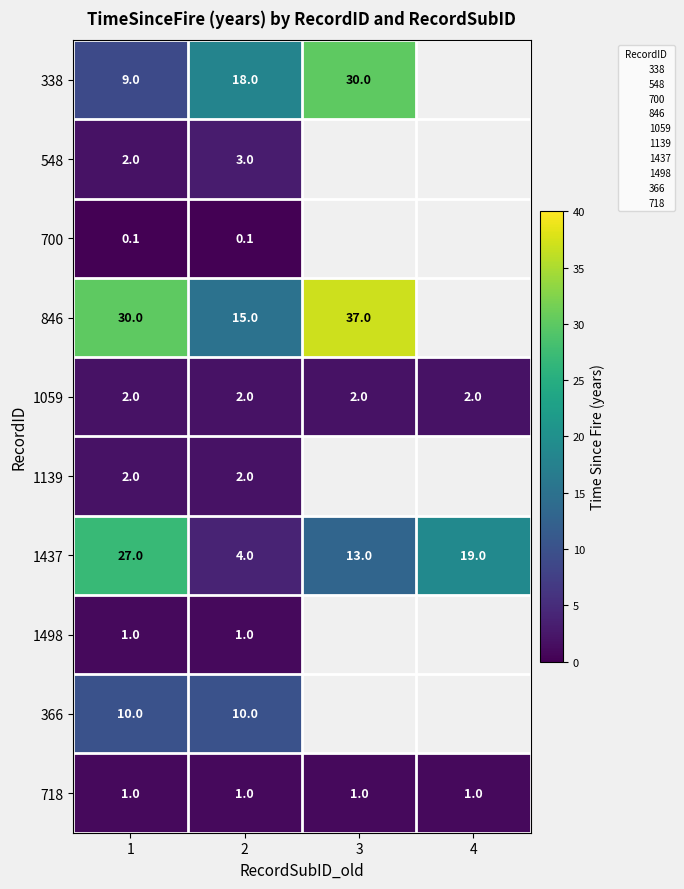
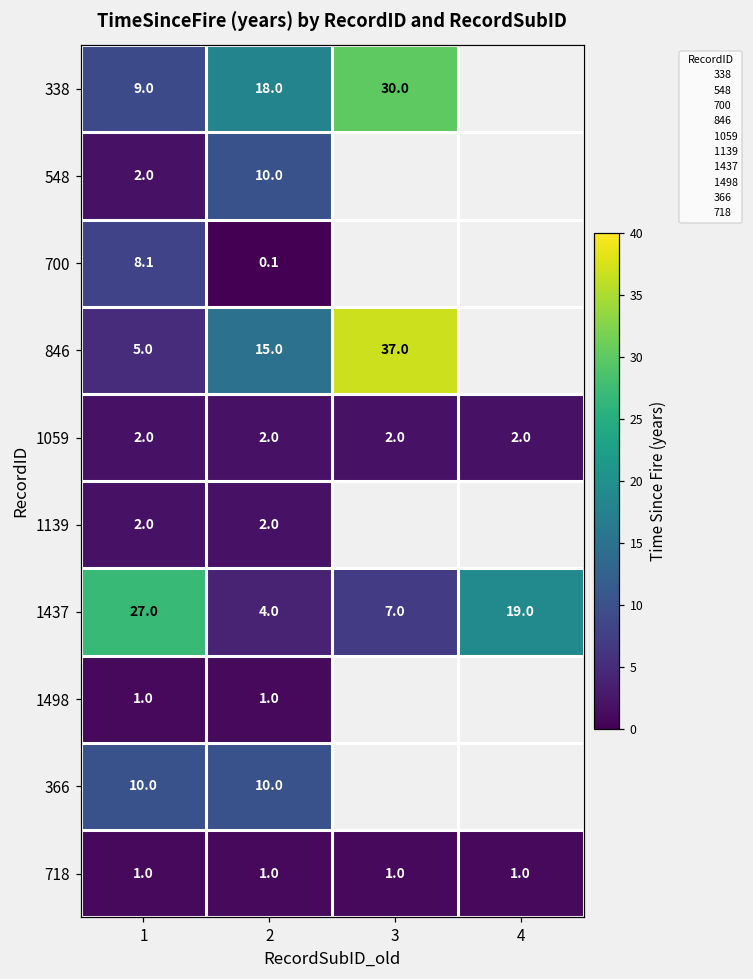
  {
    "548": {
-     "2": 3.0
+     "2": 10.0
    },
    "700": {
-     "1": 0.1
+     "1": 8.1
    },
    "846": {
-     "1": 30.0
+     "1": 5.0
    },
    "1437": {
-     "3": 13.0
+     "3": 7.0
    }
  }
